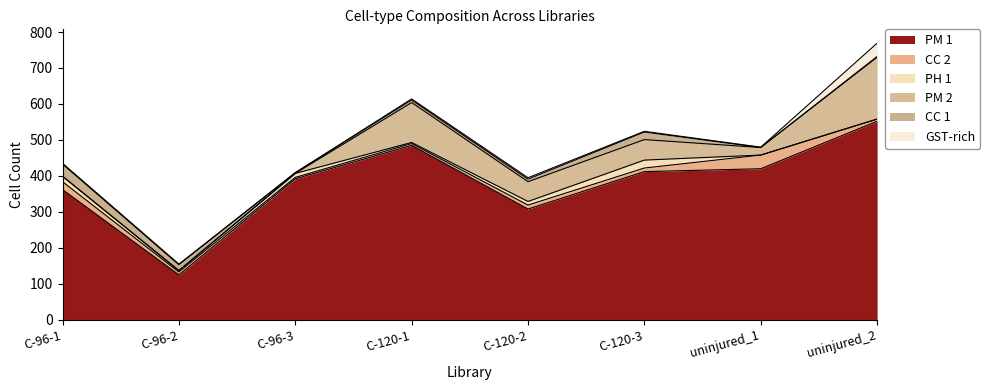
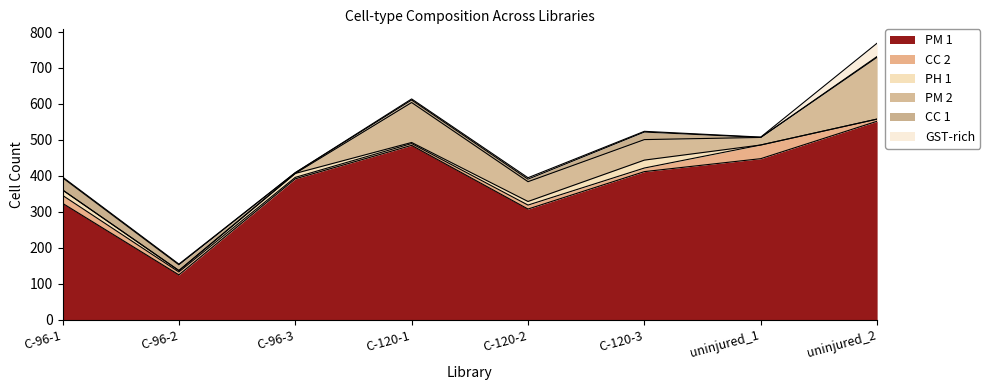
  {
    "PM 1": {
-     "C-96-1": 360,
+     "C-96-1": 320,
      "C-96-2": 130,
      "C-120-2": 310,
      "C-120-3": 410,
-     "uninjured_1": 420
+     "uninjured_1": 450
    }
  }
